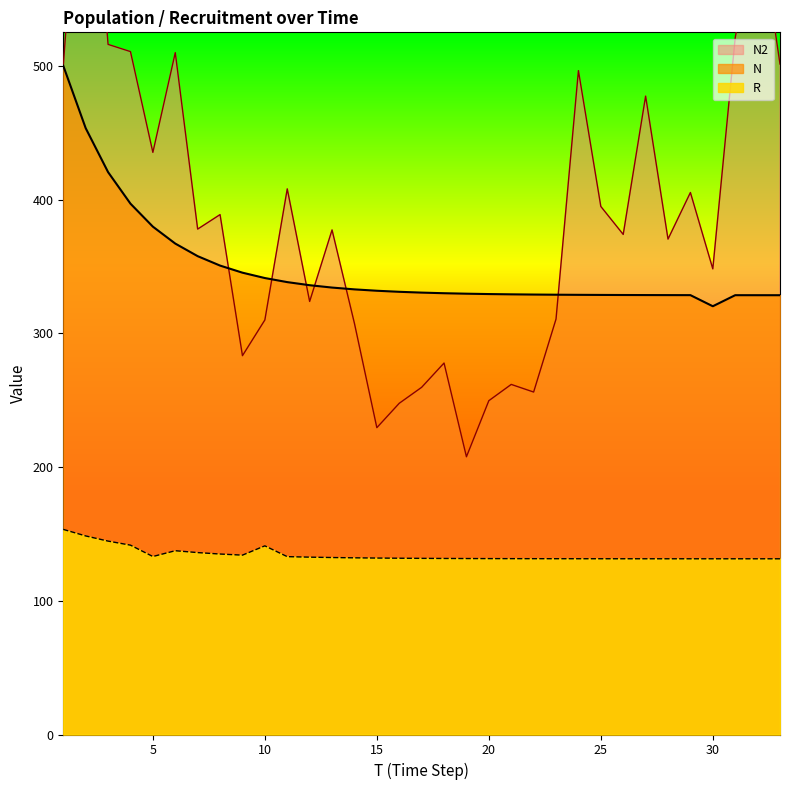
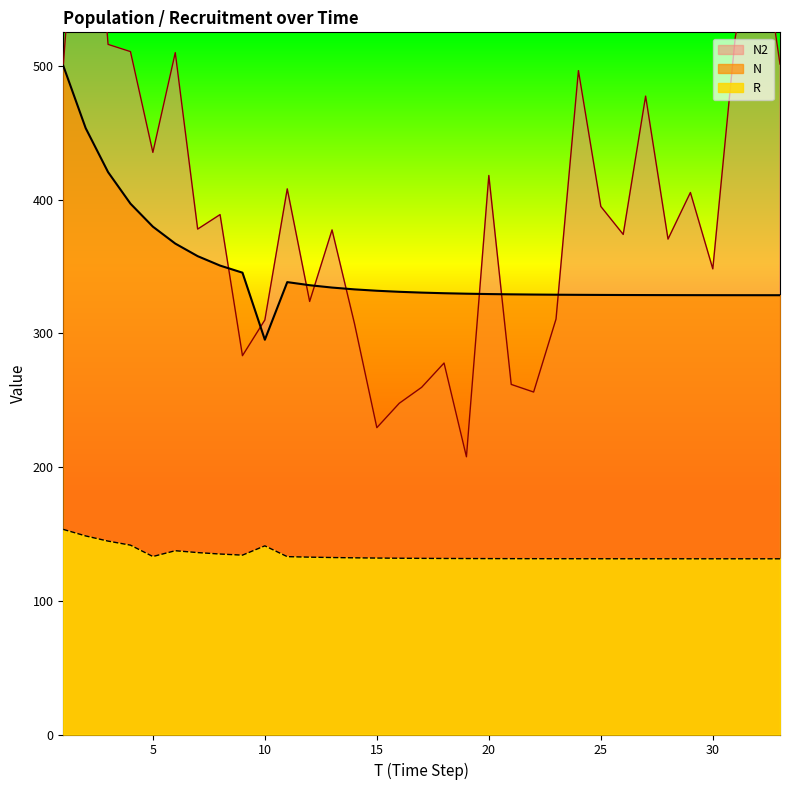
  {
    "N2": {
      "5": 435,
      "10": 310,
      "15": 229,
-     "20": 250,
+     "20": 418,
      "25": 395,
      "30": 348
    },
    "N": {
      "5": 380,
-     "10": 341,
+     "10": 295,
      "15": 332,
      "20": 329,
      "25": 329,
-     "30": 320
+     "30": 328
    },
    "R": {
      "5": 133,
      "10": 141,
      "15": 132,
      "20": 132,
      "25": 131,
      "30": 131
    }
  }
